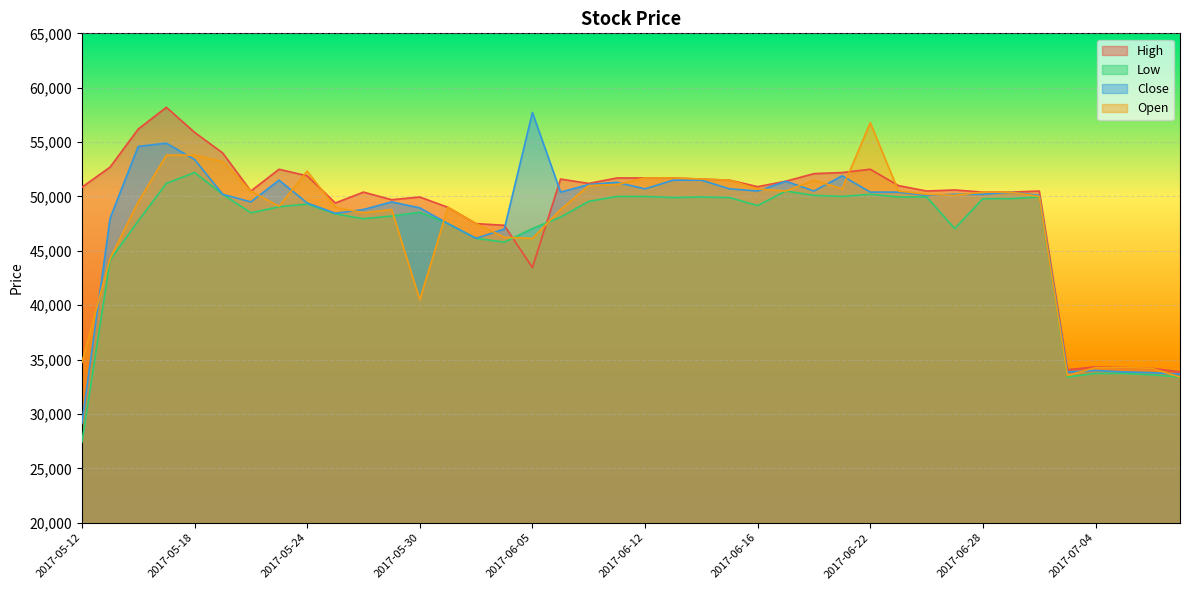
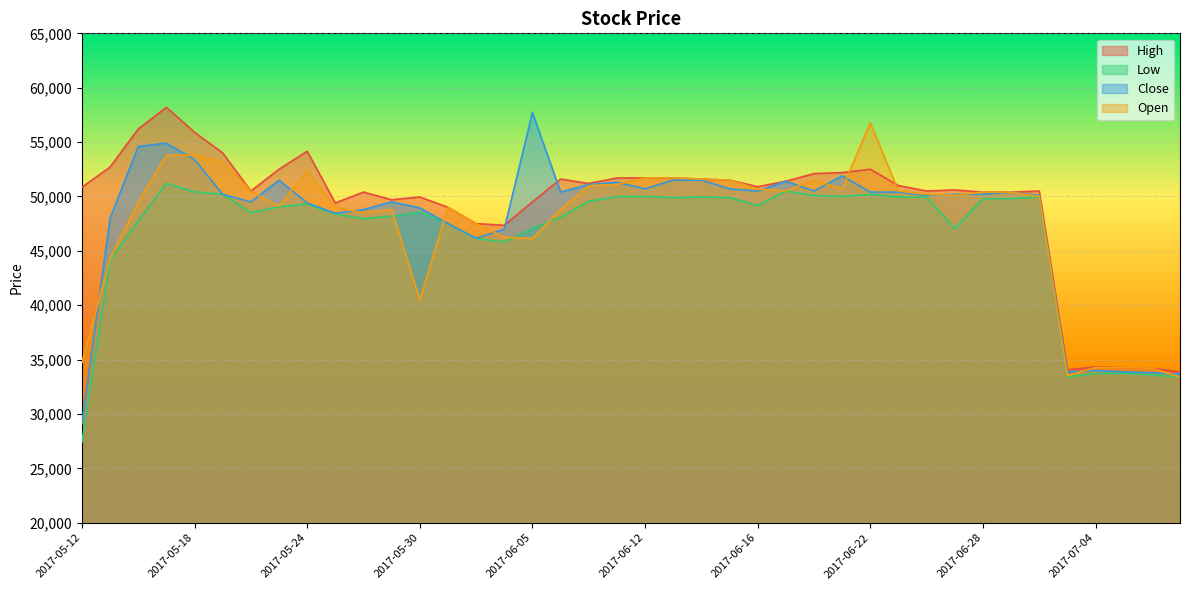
  {
    "High": {
      "2017-05-12": "50,900",
      "2017-05-18": "55,900",
-     "2017-05-24": "51,900",
+     "2017-05-24": "54,200",
      "2017-05-30": "50,000",
-     "2017-06-05": "43,500",
+     "2017-06-05": "49,500",
      "2017-06-22": "52,500"
    },
    "Low": {
      "2017-05-12": "27,400",
-     "2017-05-18": "52,200",
+     "2017-05-18": "50,400",
      "2017-05-30": "48,600",
      "2017-06-05": "47,100",
      "2017-06-12": "50,000",
      "2017-06-16": "49,200",
      "2017-06-28": "49,800",
      "2017-07-04": "33,700"
    },
    "Close": {
      "2017-05-12": "29,100",
      "2017-05-18": "53,400",
      "2017-05-30": "49,000",
      "2017-06-05": "57,700",
      "2017-06-12": "50,700",
      "2017-07-04": "34,000"
    },
    "Open": {
      "2017-05-12": "34,700",
      "2017-05-18": "53,800",
      "2017-05-24": "52,300",
      "2017-05-30": "40,500",
      "2017-06-05": "46,100",
      "2017-06-22": "56,800"
    }
  }
